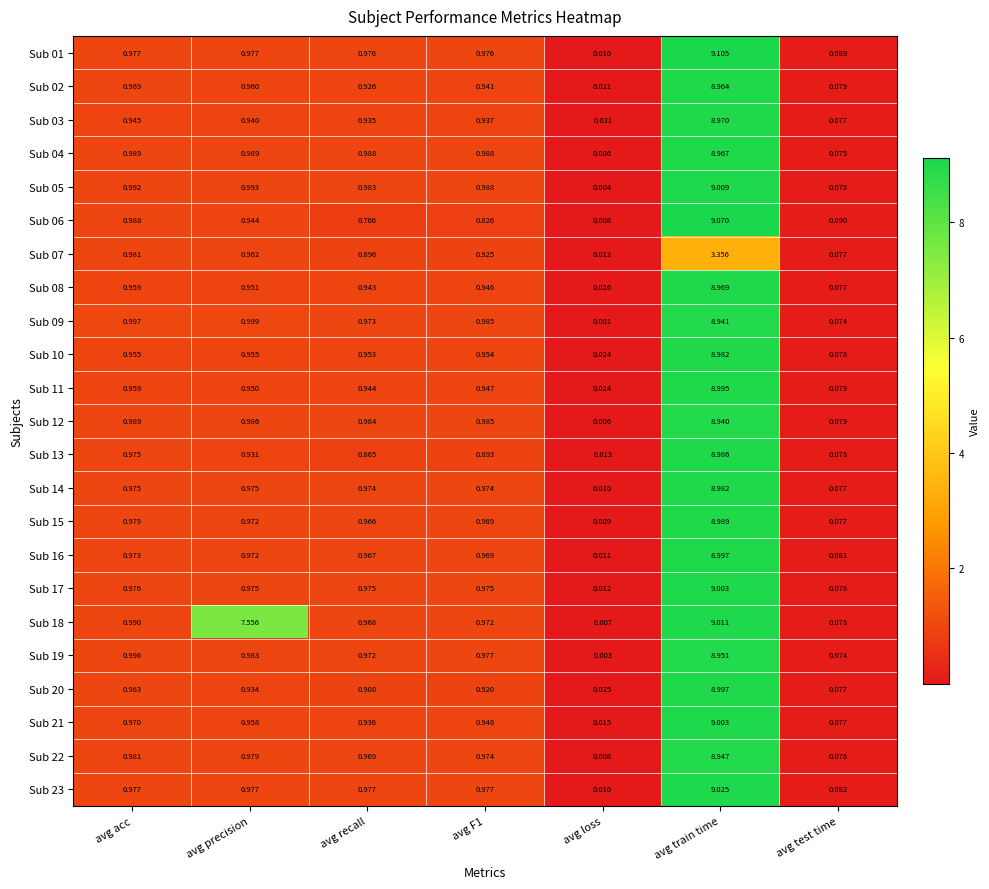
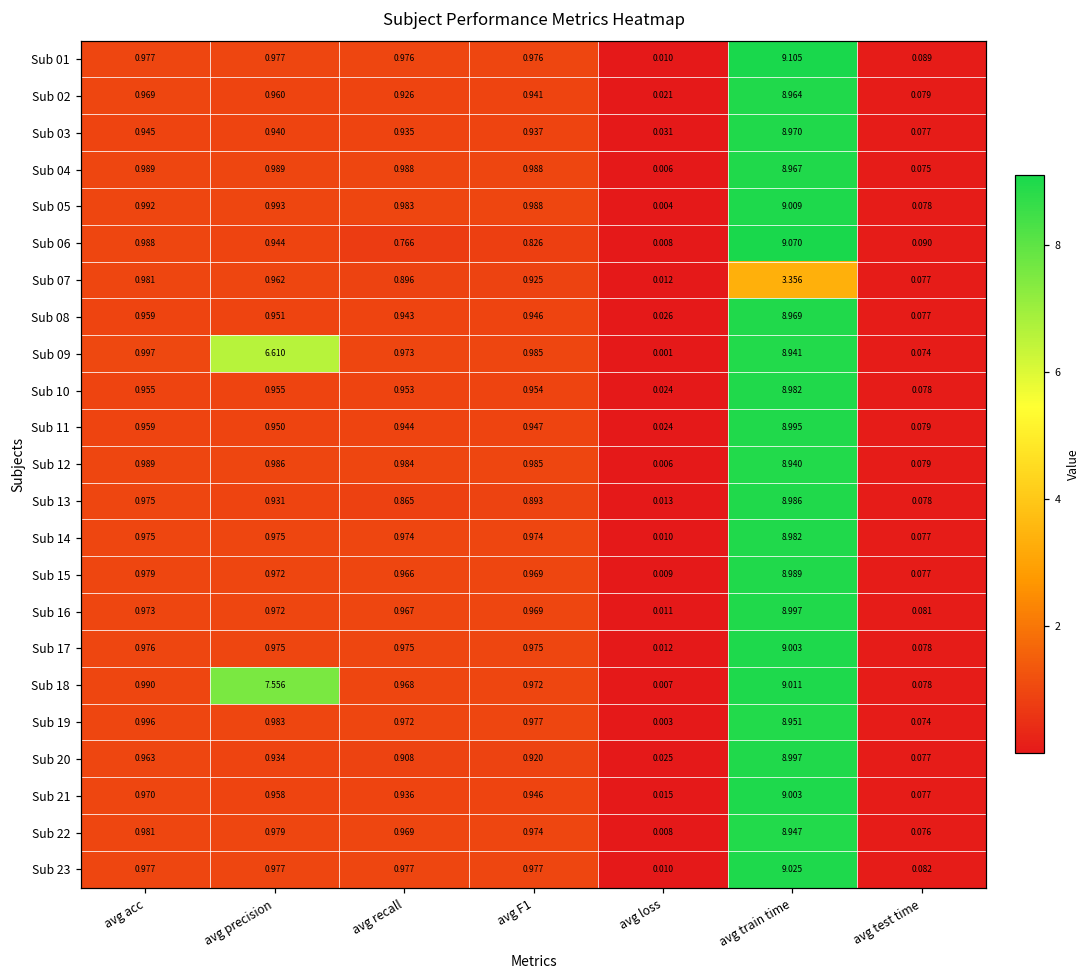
  {
    "Sub 01": {
      "avg acc": 0.977,
      "avg precision": 0.977,
      "avg recall": 0.976,
      "avg F1": 0.976,
      "avg loss": 0.010,
      "avg train time": 9.105,
      "avg test time": 0.089
    },
    "Sub 02": {
      "avg acc": 0.969,
      "avg precision": 0.960,
      "avg recall": 0.926,
      "avg F1": 0.941,
      "avg loss": 0.021,
      "avg train time": 8.964,
      "avg test time": 0.079
    },
    "Sub 03": {
      "avg acc": 0.945,
      "avg precision": 0.940,
      "avg recall": 0.935,
      "avg F1": 0.937,
      "avg loss": 0.031,
      "avg train time": 8.970,
      "avg test time": 0.077
    },
    "Sub 04": {
      "avg acc": 0.989,
      "avg precision": 0.989,
      "avg recall": 0.988,
      "avg F1": 0.988,
      "avg loss": 0.006,
      "avg train time": 8.967,
      "avg test time": 0.075
    },
    "Sub 05": {
      "avg acc": 0.992,
      "avg precision": 0.993,
      "avg recall": 0.983,
      "avg F1": 0.988,
      "avg loss": 0.004,
      "avg train time": 9.009,
      "avg test time": 0.078
    },
    "Sub 06": {
      "avg acc": 0.988,
      "avg precision": 0.944,
      "avg recall": 0.766,
      "avg F1": 0.826,
      "avg loss": 0.008,
      "avg train time": 9.070,
      "avg test time": 0.090
    },
    "Sub 07": {
      "avg acc": 0.981,
      "avg precision": 0.962,
      "avg recall": 0.896,
      "avg F1": 0.925,
      "avg loss": 0.012,
      "avg train time": 3.356,
      "avg test time": 0.077
    },
    "Sub 08": {
      "avg acc": 0.959,
      "avg precision": 0.951,
      "avg recall": 0.943,
      "avg F1": 0.946,
      "avg loss": 0.026,
      "avg train time": 8.969,
      "avg test time": 0.077
    },
    "Sub 09": {
      "avg acc": 0.997,
-     "avg precision": 0.999,
+     "avg precision": 6.610,
      "avg recall": 0.973,
      "avg F1": 0.985,
      "avg loss": 0.001,
      "avg train time": 8.941,
      "avg test time": 0.074
    },
    "Sub 10": {
      "avg acc": 0.955,
      "avg precision": 0.955,
      "avg recall": 0.953,
      "avg F1": 0.954,
      "avg loss": 0.024,
      "avg train time": 8.982,
      "avg test time": 0.078
    },
    "Sub 11": {
      "avg acc": 0.959,
      "avg precision": 0.950,
      "avg recall": 0.944,
      "avg F1": 0.947,
      "avg loss": 0.024,
      "avg train time": 8.995,
      "avg test time": 0.079
    },
    "Sub 12": {
      "avg acc": 0.989,
      "avg precision": 0.986,
      "avg recall": 0.984,
      "avg F1": 0.985,
      "avg loss": 0.006,
      "avg train time": 8.940,
      "avg test time": 0.079
    },
    "Sub 13": {
      "avg acc": 0.975,
      "avg precision": 0.931,
      "avg recall": 0.865,
      "avg F1": 0.893,
      "avg loss": 0.013,
      "avg train time": 8.986,
      "avg test time": 0.078
    },
    "Sub 14": {
      "avg acc": 0.975,
      "avg precision": 0.975,
      "avg recall": 0.974,
      "avg F1": 0.974,
      "avg loss": 0.010,
      "avg train time": 8.982,
      "avg test time": 0.077
    },
    "Sub 15": {
      "avg acc": 0.979,
      "avg precision": 0.972,
      "avg recall": 0.966,
      "avg F1": 0.969,
      "avg loss": 0.009,
      "avg train time": 8.989,
      "avg test time": 0.077
    },
    "Sub 16": {
      "avg acc": 0.973,
      "avg precision": 0.972,
      "avg recall": 0.967,
      "avg F1": 0.969,
      "avg loss": 0.011,
      "avg train time": 8.997,
      "avg test time": 0.081
    },
    "Sub 17": {
      "avg acc": 0.976,
      "avg precision": 0.975,
      "avg recall": 0.975,
      "avg F1": 0.975,
      "avg loss": 0.012,
      "avg train time": 9.003,
      "avg test time": 0.078
    },
    "Sub 18": {
      "avg acc": 0.990,
      "avg precision": 7.556,
      "avg recall": 0.968,
      "avg F1": 0.972,
      "avg loss": 0.007,
      "avg train time": 9.011,
      "avg test time": 0.078
    },
    "Sub 19": {
      "avg acc": 0.996,
      "avg precision": 0.983,
      "avg recall": 0.972,
      "avg F1": 0.977,
      "avg loss": 0.003,
      "avg train time": 8.951,
      "avg test time": 0.074
    },
    "Sub 20": {
      "avg acc": 0.963,
      "avg precision": 0.934,
      "avg recall": 0.908,
      "avg F1": 0.920,
      "avg loss": 0.025,
      "avg train time": 8.997,
      "avg test time": 0.077
    },
    "Sub 21": {
      "avg acc": 0.970,
      "avg precision": 0.958,
      "avg recall": 0.936,
      "avg F1": 0.946,
      "avg loss": 0.015,
      "avg train time": 9.003,
      "avg test time": 0.077
    },
    "Sub 22": {
      "avg acc": 0.981,
      "avg precision": 0.979,
      "avg recall": 0.969,
      "avg F1": 0.974,
      "avg loss": 0.008,
      "avg train time": 8.947,
      "avg test time": 0.076
    },
    "Sub 23": {
      "avg acc": 0.977,
      "avg precision": 0.977,
      "avg recall": 0.977,
      "avg F1": 0.977,
      "avg loss": 0.010,
      "avg train time": 9.025,
      "avg test time": 0.082
    }
  }
